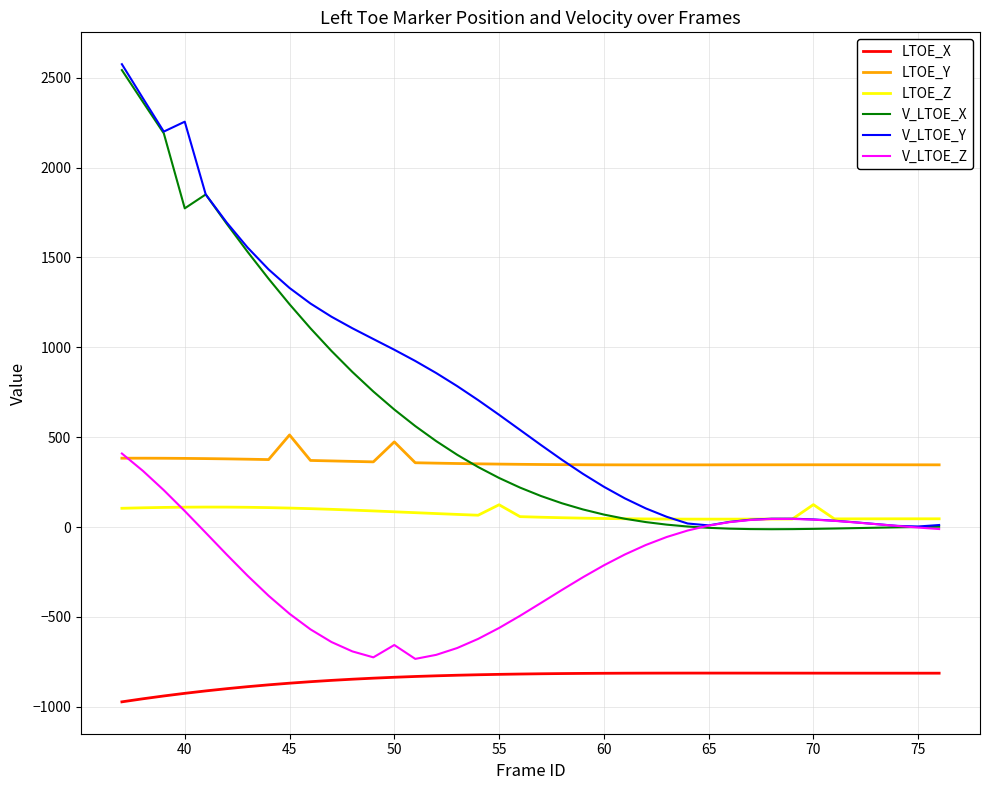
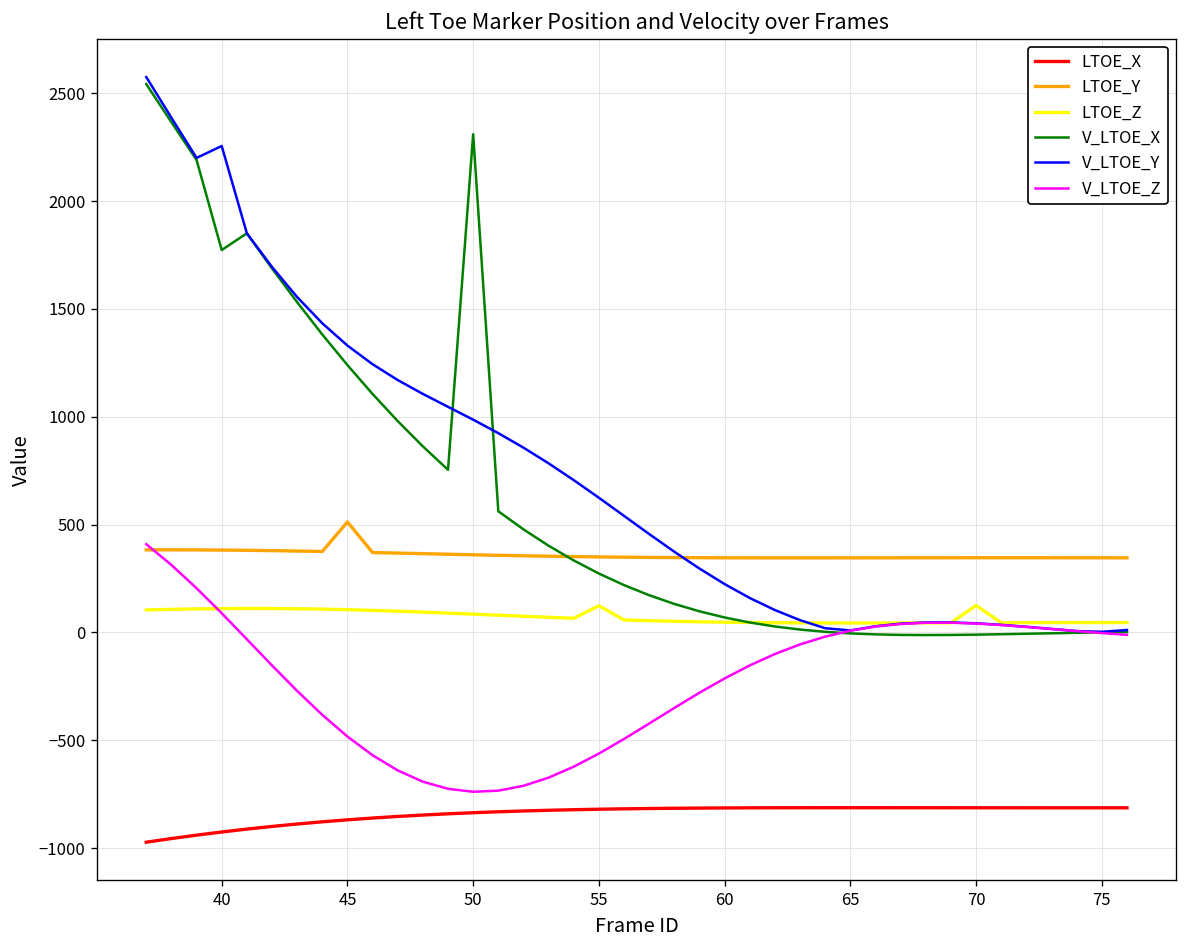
  {
    "LTOE_X": {
      "40": -930,
      "45": -870,
      "50": -840,
      "55": -820,
      "60": -810,
      "65": -810,
      "70": -810,
      "75": -810
    },
    "LTOE_Y": {
      "40": 380,
      "45": 510,
-     "50": 470,
+     "50": 360,
      "55": 350,
      "60": 350,
      "65": 350,
      "70": 350,
      "75": 350
    },
    "LTOE_Z": {
      "40": 110,
      "45": 110,
      "50": 80,
      "55": 120,
      "60": 50,
      "65": 40,
      "70": 120,
      "75": 50
    },
    "V_LTOE_X": {
      "40": 1770,
      "45": 1240,
-     "50": 650,
+     "50": 2310,
      "55": 270,
      "60": 70,
      "70": -10
    },
    "V_LTOE_Y": {
      "40": 2260,
      "45": 1330,
      "50": 990,
      "55": 620,
      "60": 220
    },
    "V_LTOE_Z": {
      "40": 90,
      "45": -480,
-     "50": -660,
+     "50": -740,
      "55": -560,
      "60": -210
    }
  }
